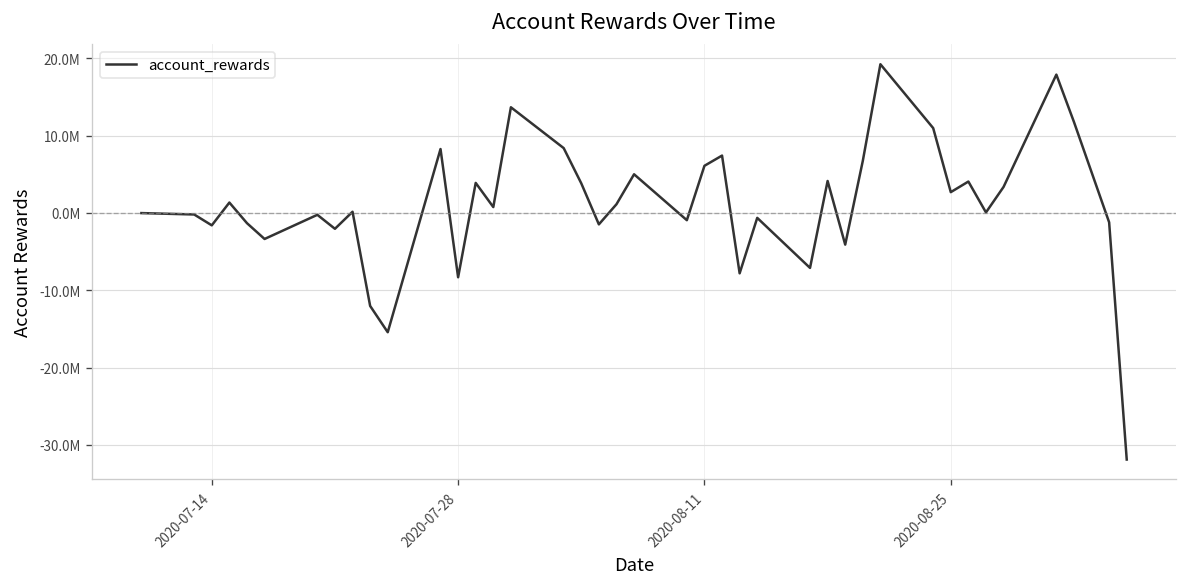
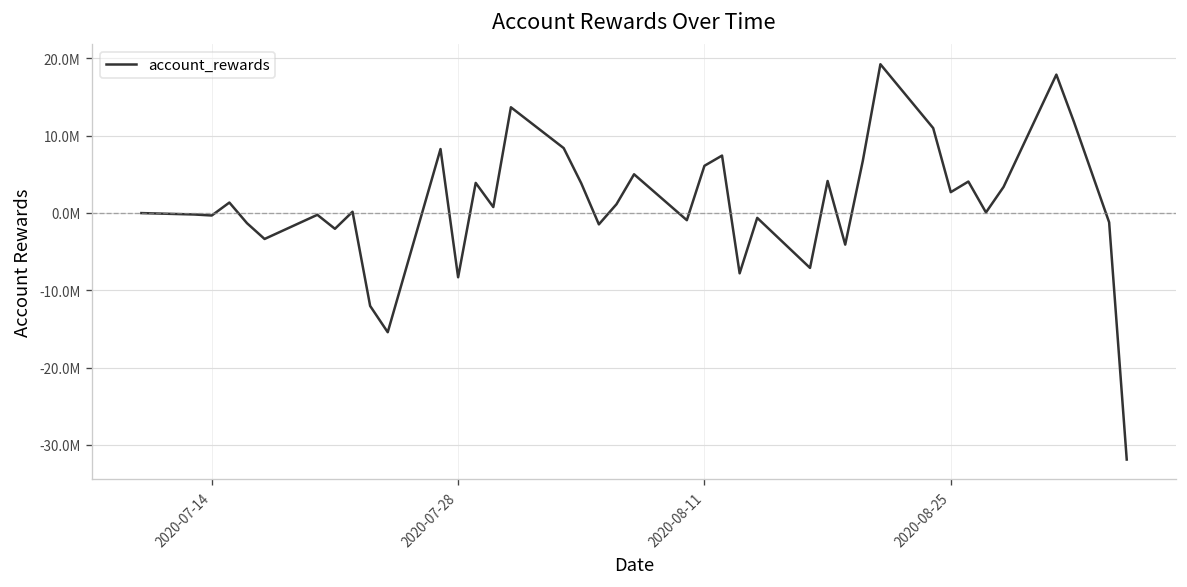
  {
-   "2020-07-14": -2000000,
+   "2020-07-14": 0,
    "2020-07-28": -8000000,
    "2020-08-11": 6000000,
    "2020-08-25": 3000000
  }
